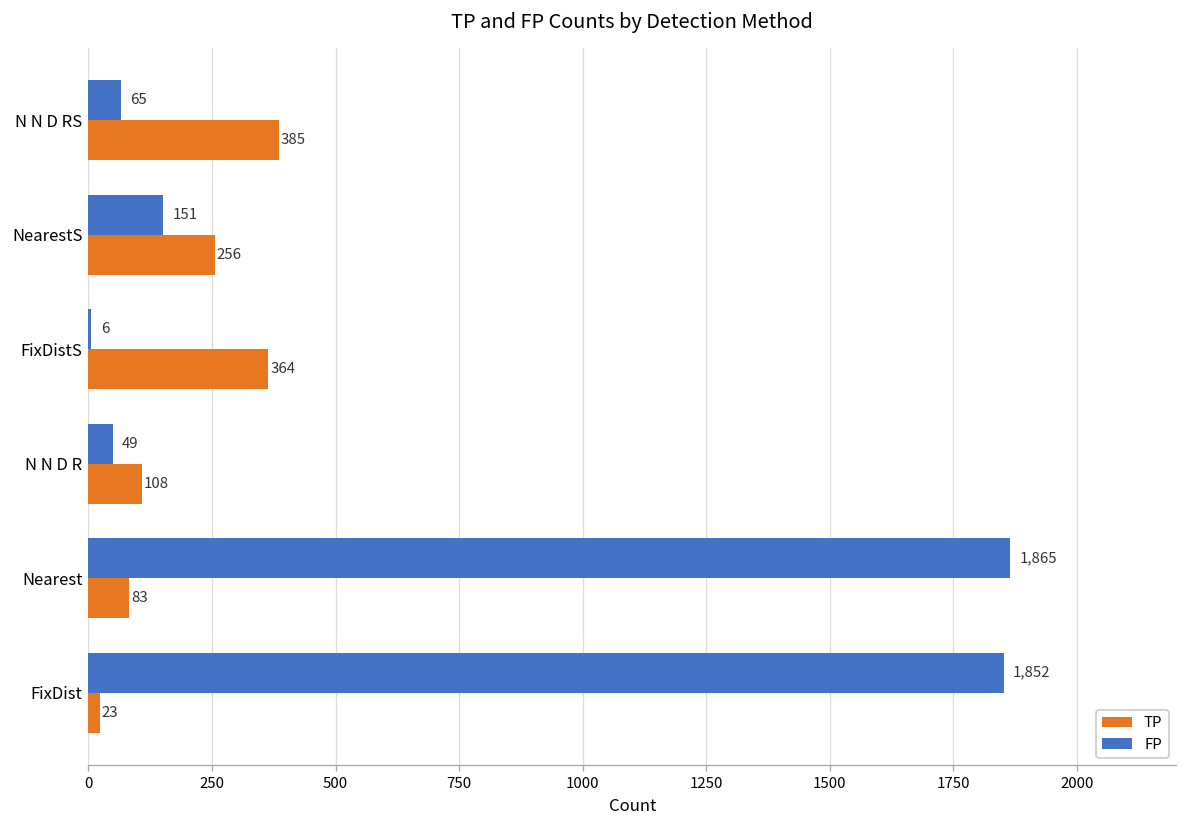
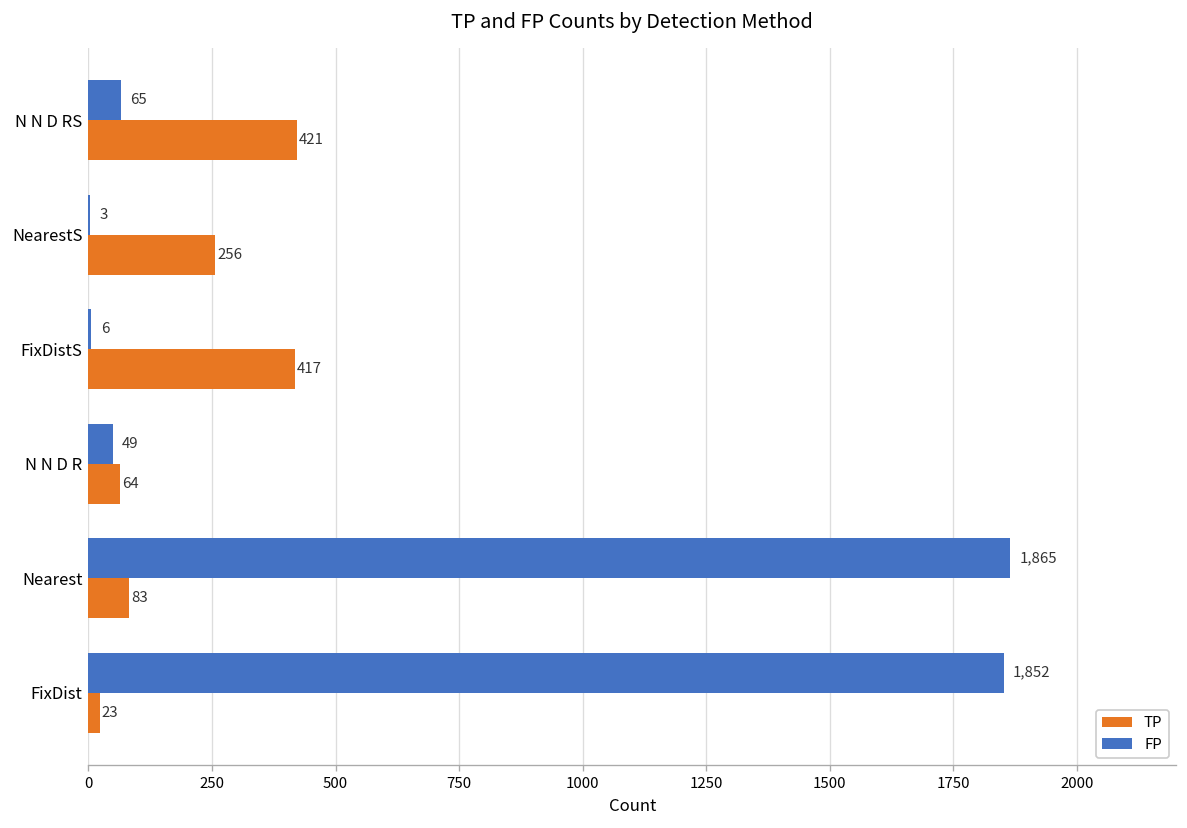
  {
    "TP": {
-     "N N D RS": "385",
+     "N N D RS": "421",
      "NearestS": "256",
-     "FixDistS": "364",
-     "N N D R": "108",
+     "FixDistS": "417",
+     "N N D R": "64",
      "Nearest": "83",
      "FixDist": "23"
    },
    "FP": {
      "N N D RS": "65",
-     "NearestS": "151",
+     "NearestS": "3",
      "FixDistS": "6",
      "N N D R": "49",
      "Nearest": "1,865",
      "FixDist": "1,852"
    }
  }
